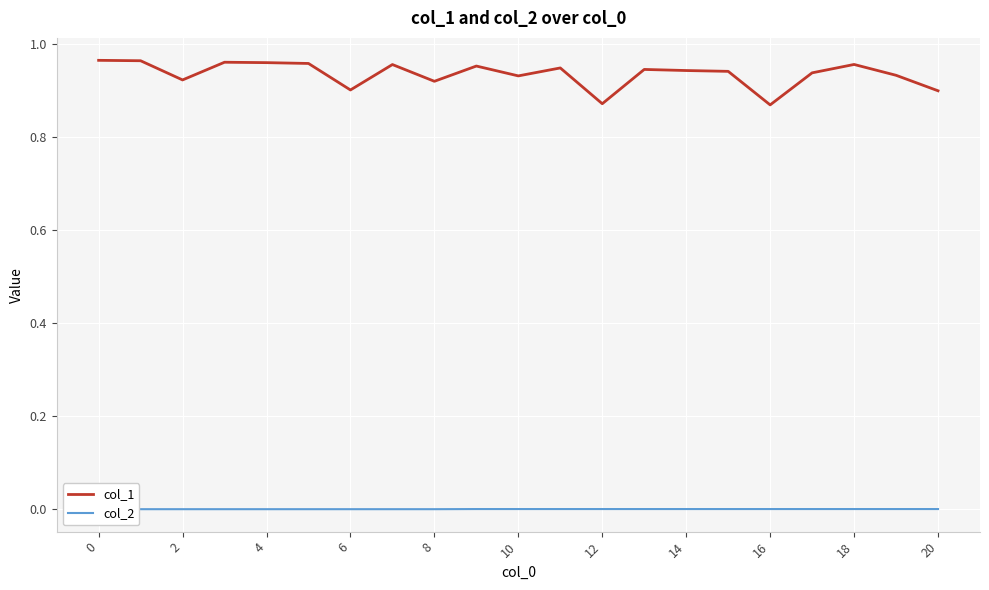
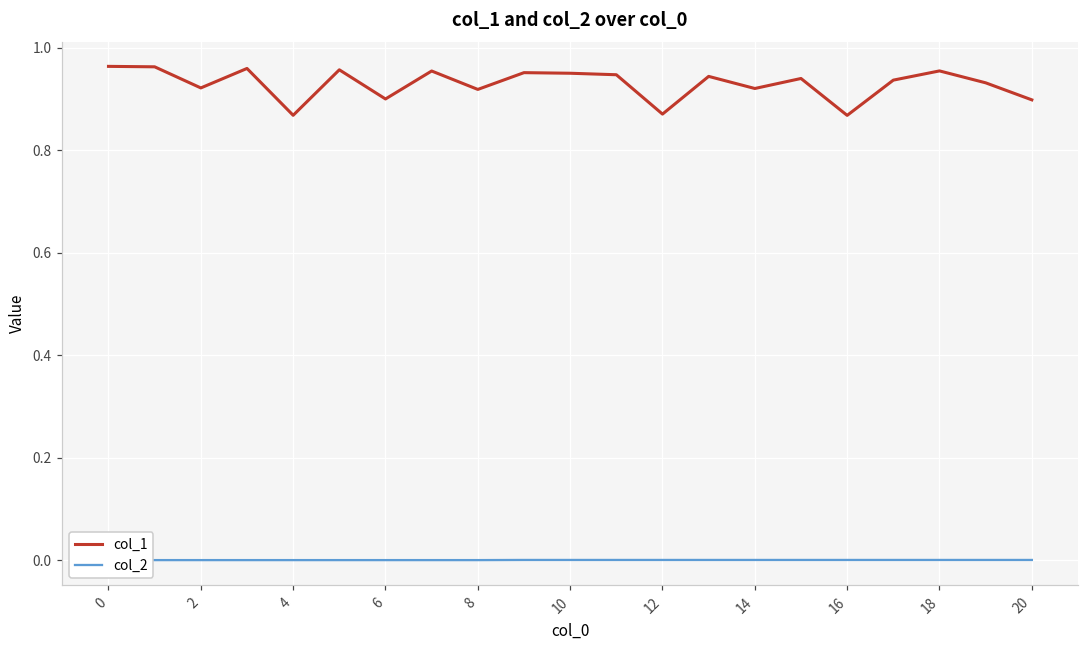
  {
    "col_1": {
      "0": 0.96,
      "2": 0.92,
-     "4": 0.96,
+     "4": 0.87,
      "6": 0.90,
      "8": 0.92,
-     "10": 0.93,
+     "10": 0.95,
      "12": 0.87,
-     "14": 0.94,
+     "14": 0.92,
      "16": 0.87,
      "18": 0.96,
      "20": 0.90
    },
    "col_2": {
      "2": 0.00,
      "4": 0.00,
      "6": 0.00,
      "8": 0.00,
      "10": 0.00,
      "12": 0.00,
      "14": 0.00,
      "16": 0.00,
      "18": 0.00,
      "20": 0.00
    }
  }
